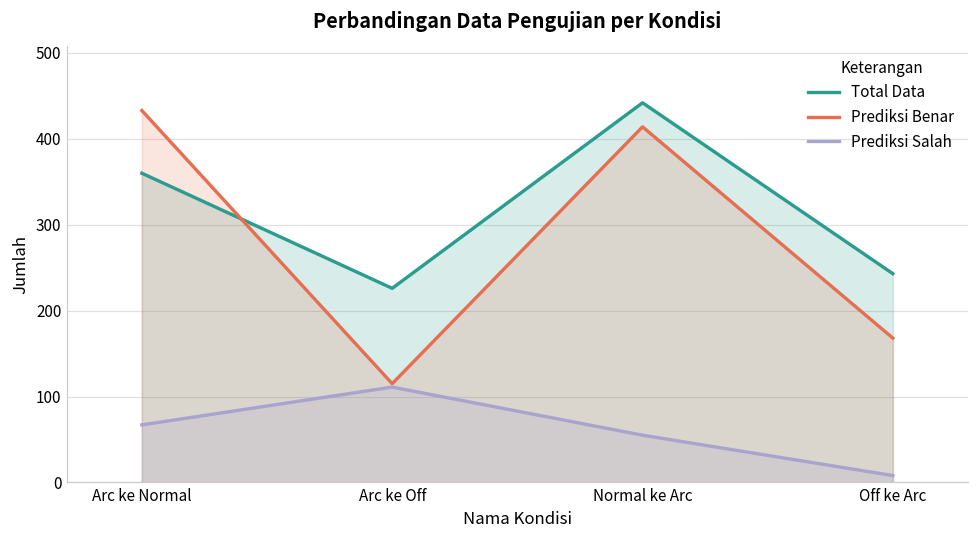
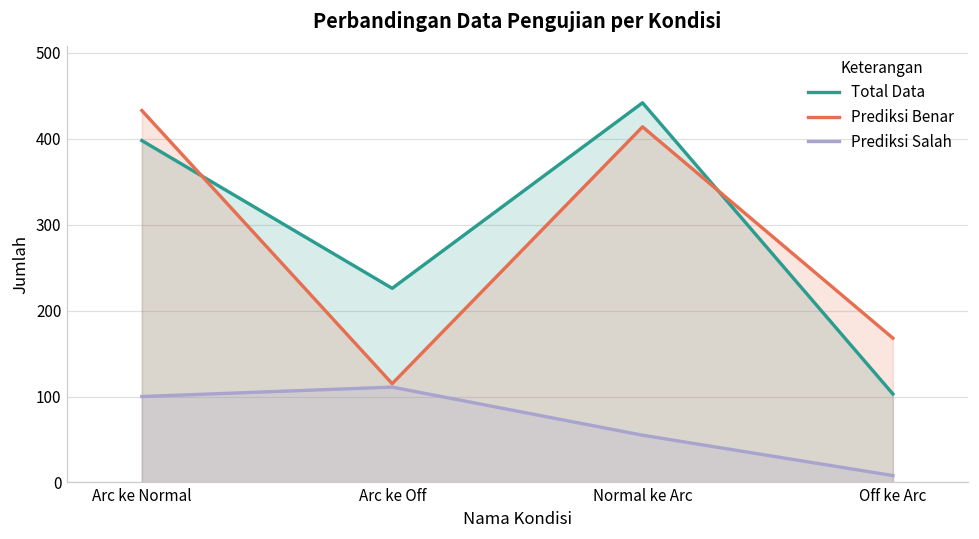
  {
    "Total Data": {
-     "Arc ke Normal": 360,
+     "Arc ke Normal": 400,
      "Arc ke Off": 230,
      "Normal ke Arc": 440,
-     "Off ke Arc": 240
+     "Off ke Arc": 100
    },
    "Prediksi Benar": {
      "Arc ke Normal": 430,
      "Arc ke Off": 120,
      "Normal ke Arc": 410,
      "Off ke Arc": 170
    },
    "Prediksi Salah": {
-     "Arc ke Normal": 70,
+     "Arc ke Normal": 100,
      "Arc ke Off": 110,
      "Normal ke Arc": 60,
      "Off ke Arc": 10
    }
  }
